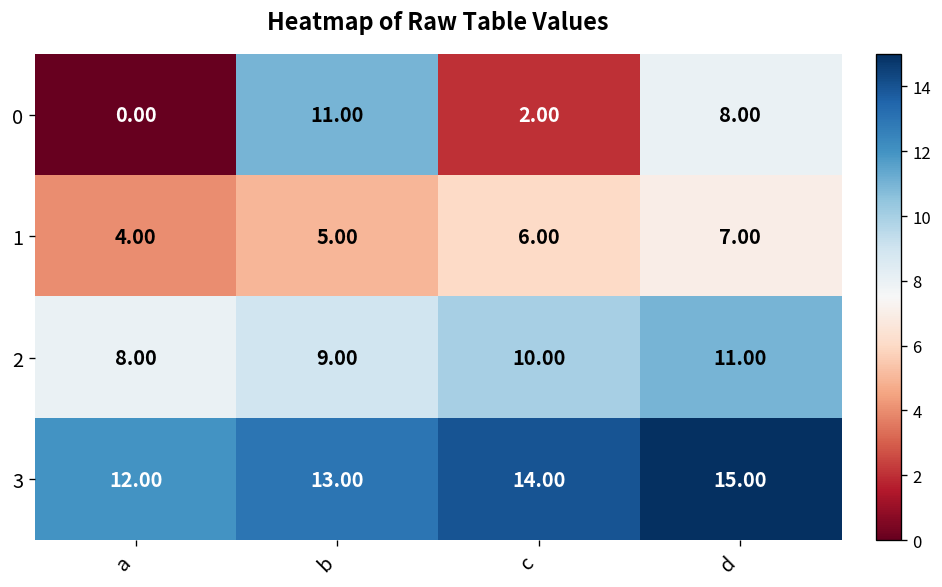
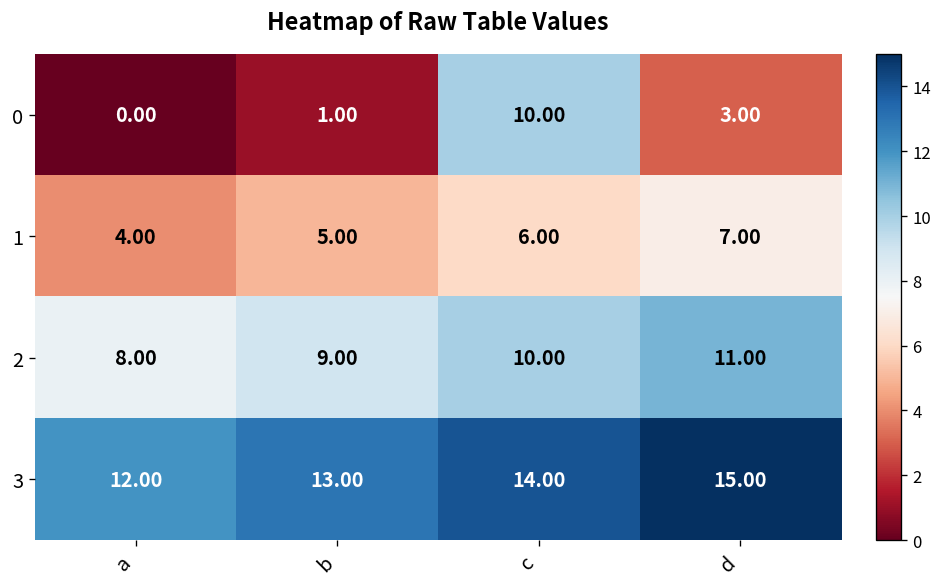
  {
    "0": {
      "a": 0.00,
-     "b": 11.00,
-     "c": 2.00,
-     "d": 8.00
+     "b": 1.00,
+     "c": 10.00,
+     "d": 3.00
    },
    "1": {
      "a": 4.00,
      "b": 5.00,
      "c": 6.00,
      "d": 7.00
    },
    "2": {
      "a": 8.00,
      "b": 9.00,
      "c": 10.00,
      "d": 11.00
    },
    "3": {
      "a": 12.00,
      "b": 13.00,
      "c": 14.00,
      "d": 15.00
    }
  }
